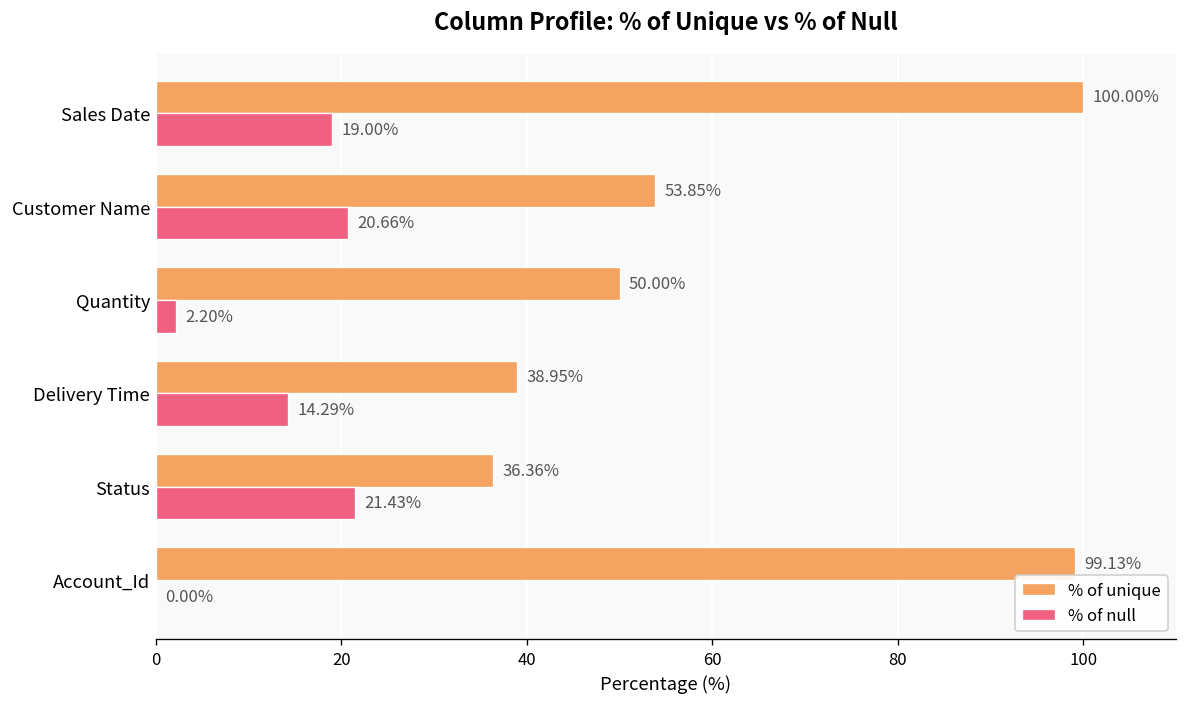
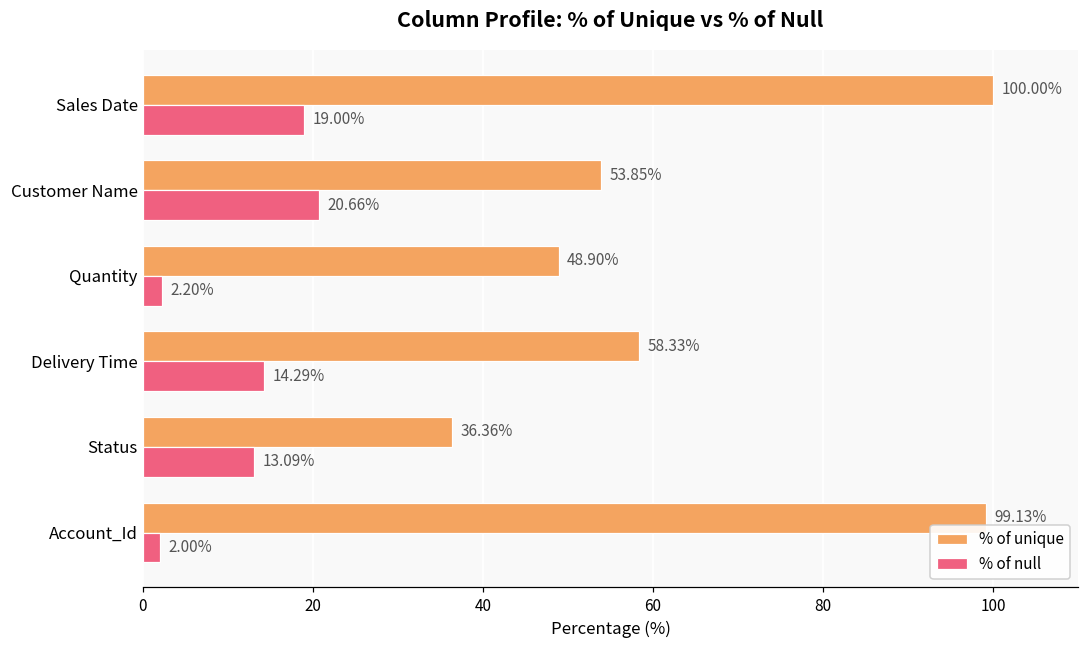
  {
    "% of unique": {
      "Sales Date": "100.00%",
      "Customer Name": "53.85%",
-     "Quantity": "50.00%",
-     "Delivery Time": "38.95%",
+     "Quantity": "48.90%",
+     "Delivery Time": "58.33%",
      "Status": "36.36%",
      "Account_Id": "99.13%"
    },
    "% of null": {
      "Sales Date": "19.00%",
      "Customer Name": "20.66%",
      "Quantity": "2.20%",
      "Delivery Time": "14.29%",
-     "Status": "21.43%",
-     "Account_Id": "0.00%"
+     "Status": "13.09%",
+     "Account_Id": "2.00%"
    }
  }
